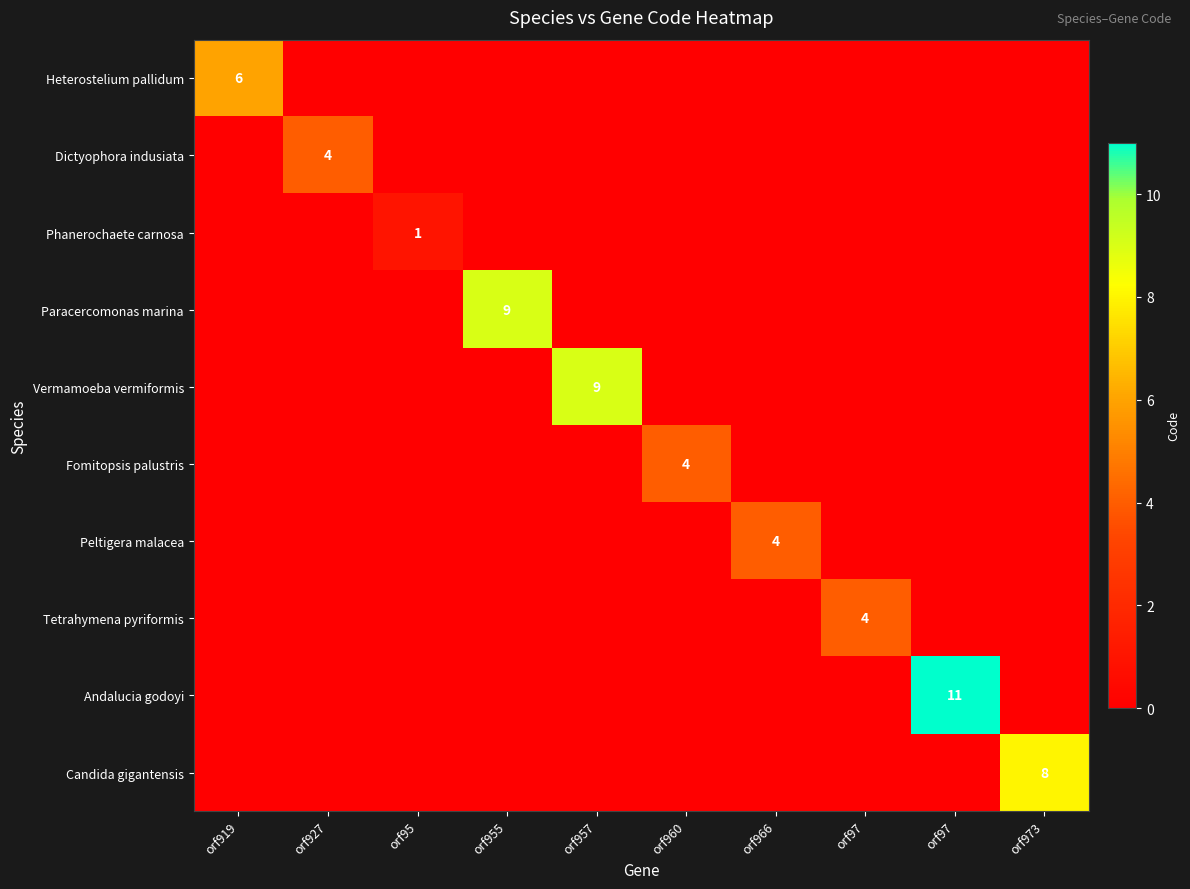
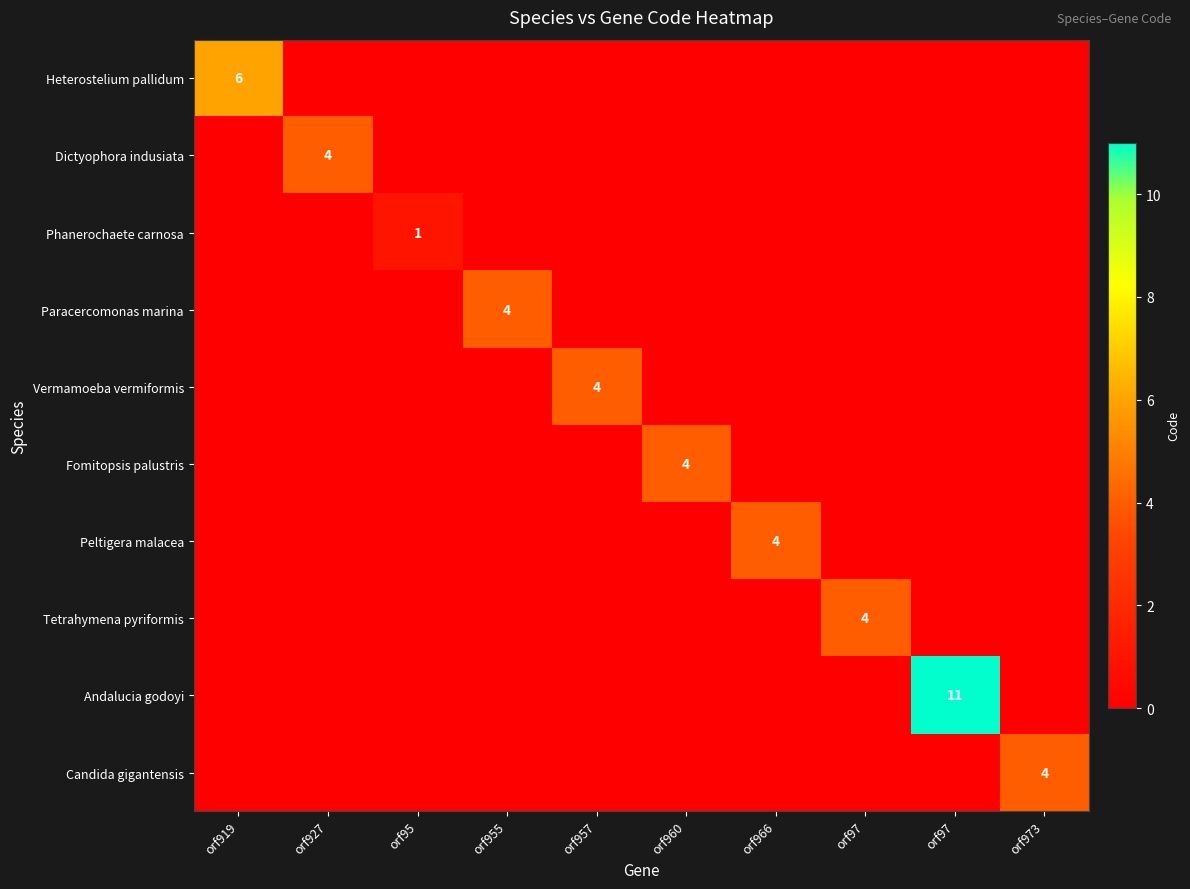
  {
    "Heterostelium pallidum": {
      "orf919": 6
    },
    "Dictyophora indusiata": {
      "orf927": 4
    },
    "Phanerochaete carnosa": {
      "orf95": 1
    },
    "Paracercomonas marina": {
-     "orf955": 9
+     "orf955": 4
    },
    "Vermamoeba vermiformis": {
-     "orf957": 9
+     "orf957": 4
    },
    "Fomitopsis palustris": {
      "orf960": 4
    },
    "Peltigera malacea": {
      "orf966": 4
    },
    "Candida gigantensis": {
-     "orf973": 8
+     "orf973": 4
    }
  }
